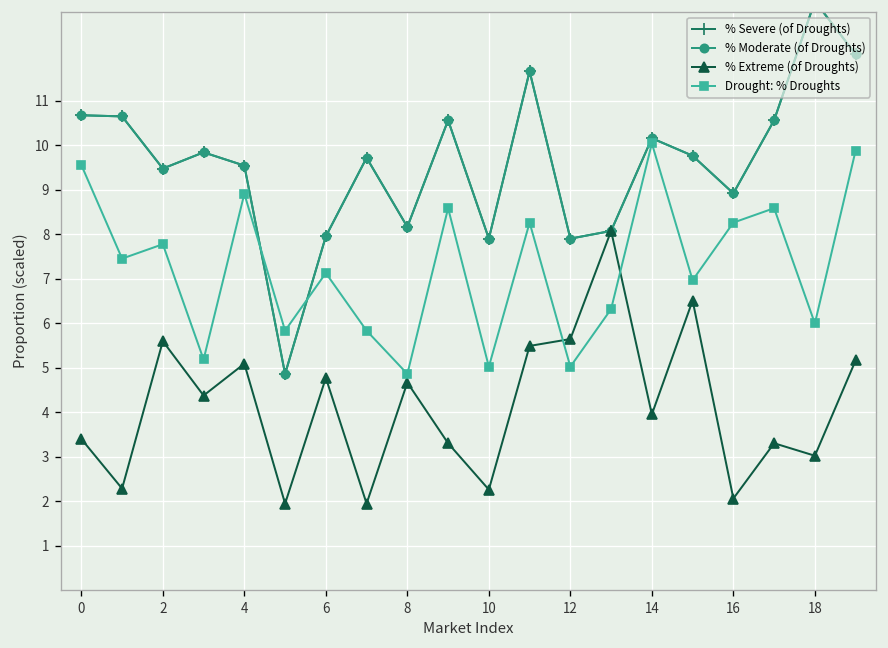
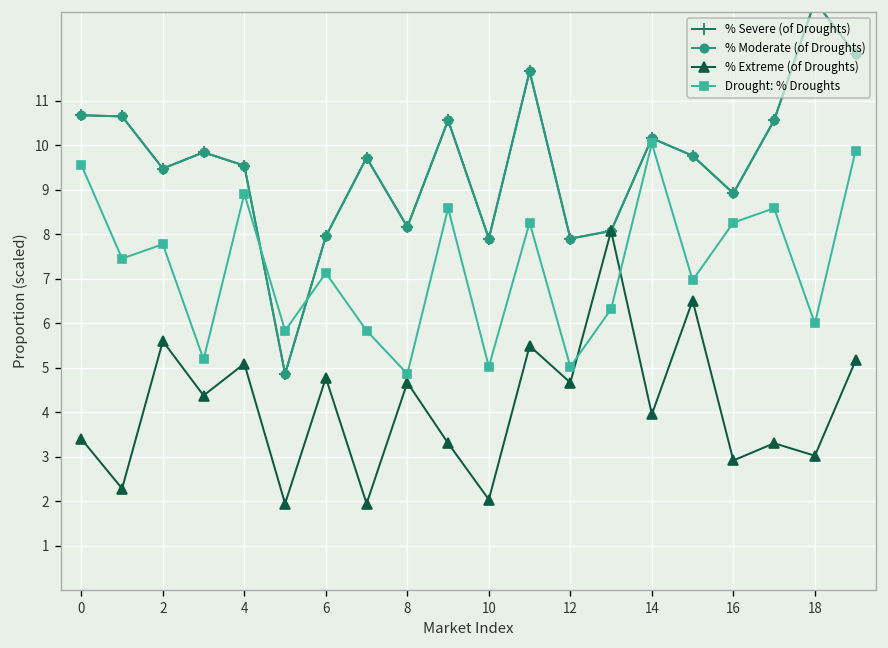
  {
    "% Extreme (of Droughts)": {
      "0": 3.4,
      "2": 5.6,
      "4": 5.1,
      "6": 4.8,
      "8": 4.7,
-     "10": 2.3,
-     "12": 5.6,
+     "10": 2.0,
+     "12": 4.7,
      "14": 4.0,
-     "16": 2.1,
+     "16": 2.9,
      "18": 3.0
    }
  }
